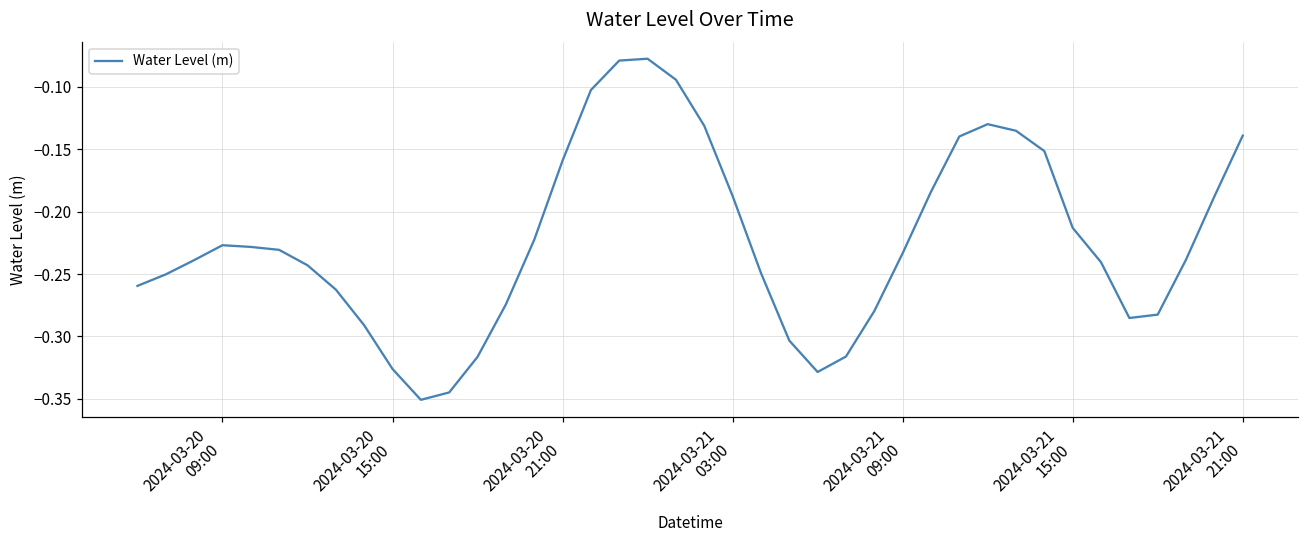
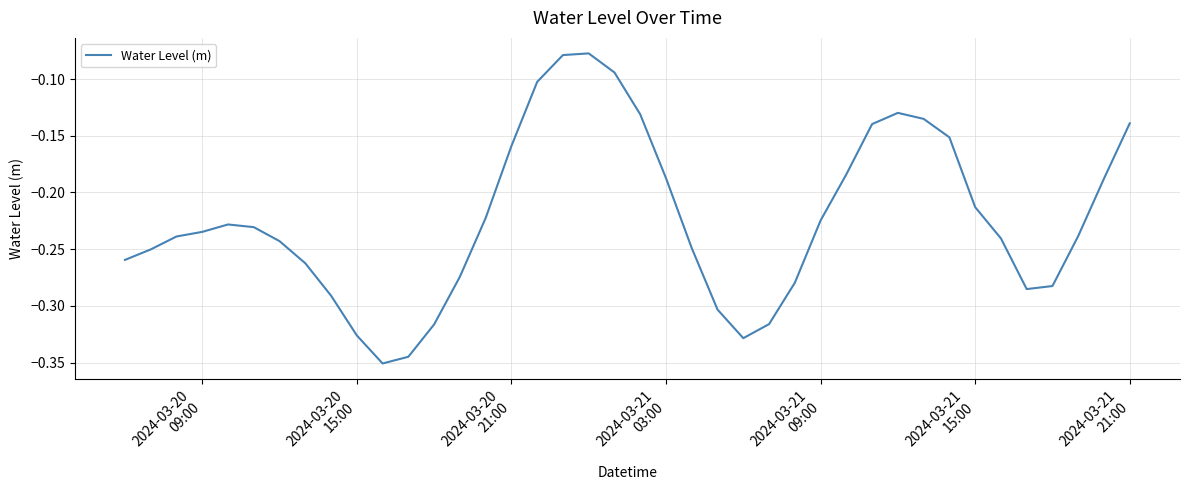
  {
-   "2024-03-20 09:00": -0.227,
+   "2024-03-20 09:00": -0.235,
    "2024-03-20 15:00": -0.326,
    "2024-03-20 21:00": -0.159,
    "2024-03-21 03:00": -0.187,
-   "2024-03-21 09:00": -0.233,
+   "2024-03-21 09:00": -0.225,
    "2024-03-21 15:00": -0.213,
    "2024-03-21 21:00": -0.139
  }
